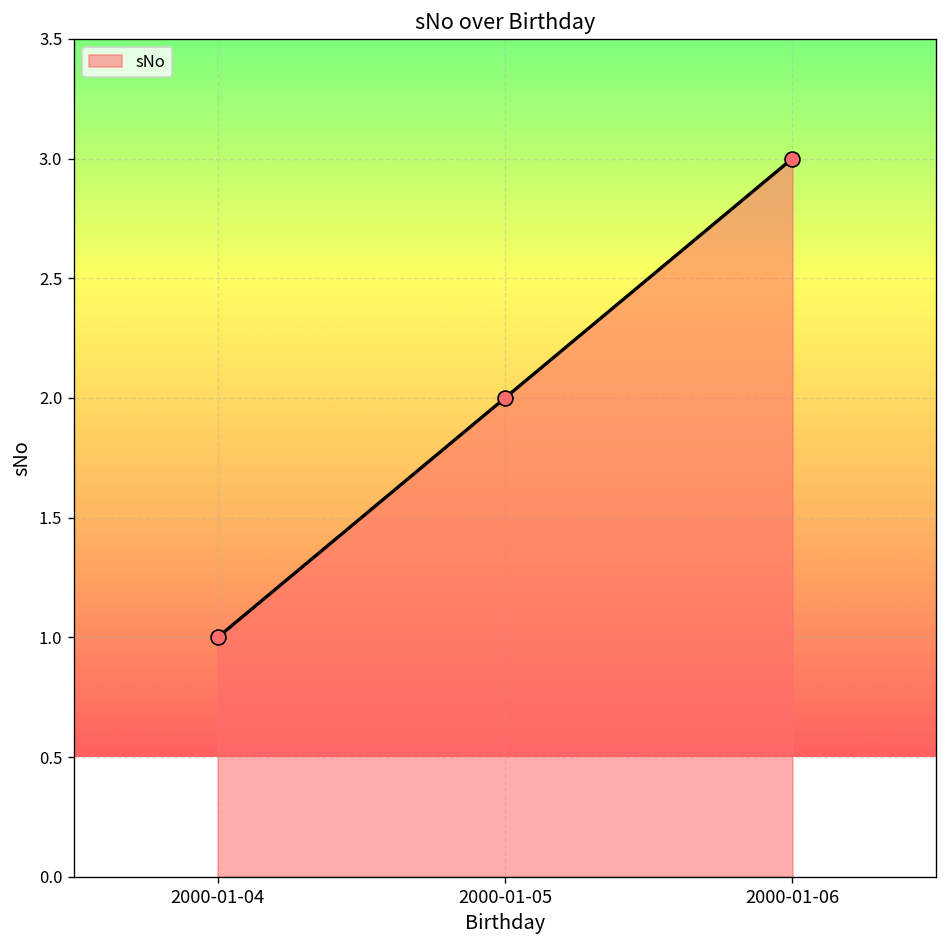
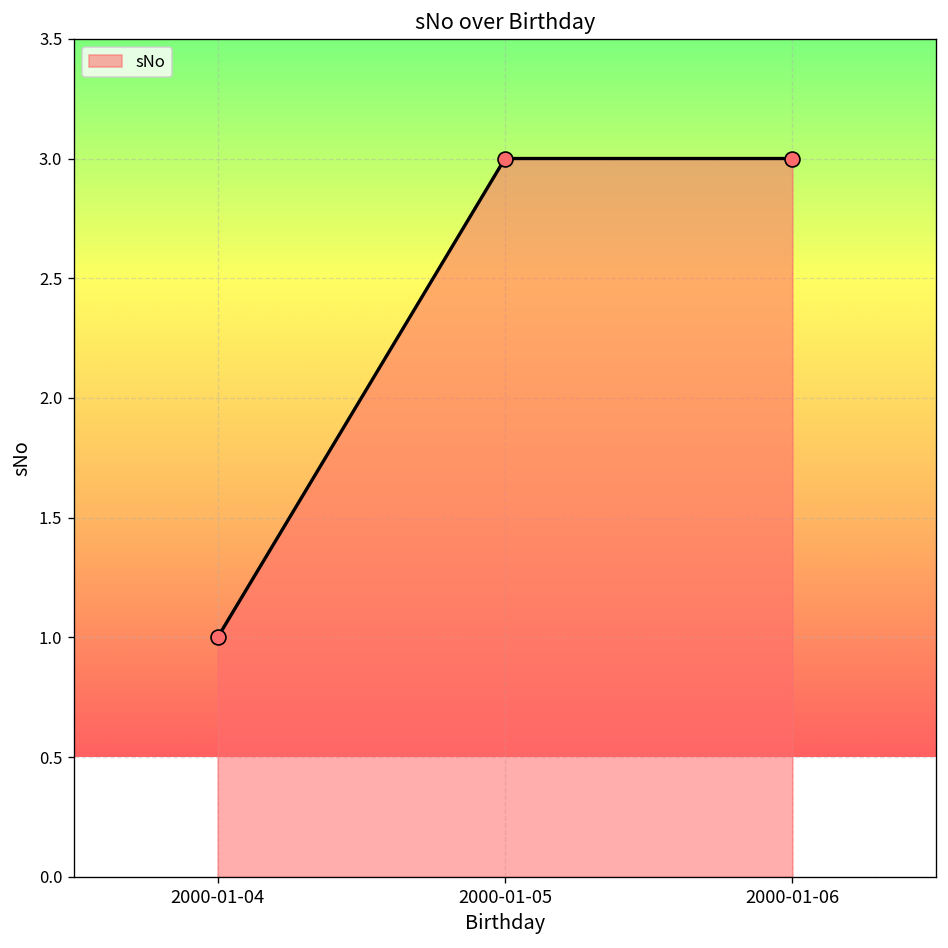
  {
    "2000-01-04": 1,
-   "2000-01-05": 2,
+   "2000-01-05": 3,
    "2000-01-06": 3
  }
